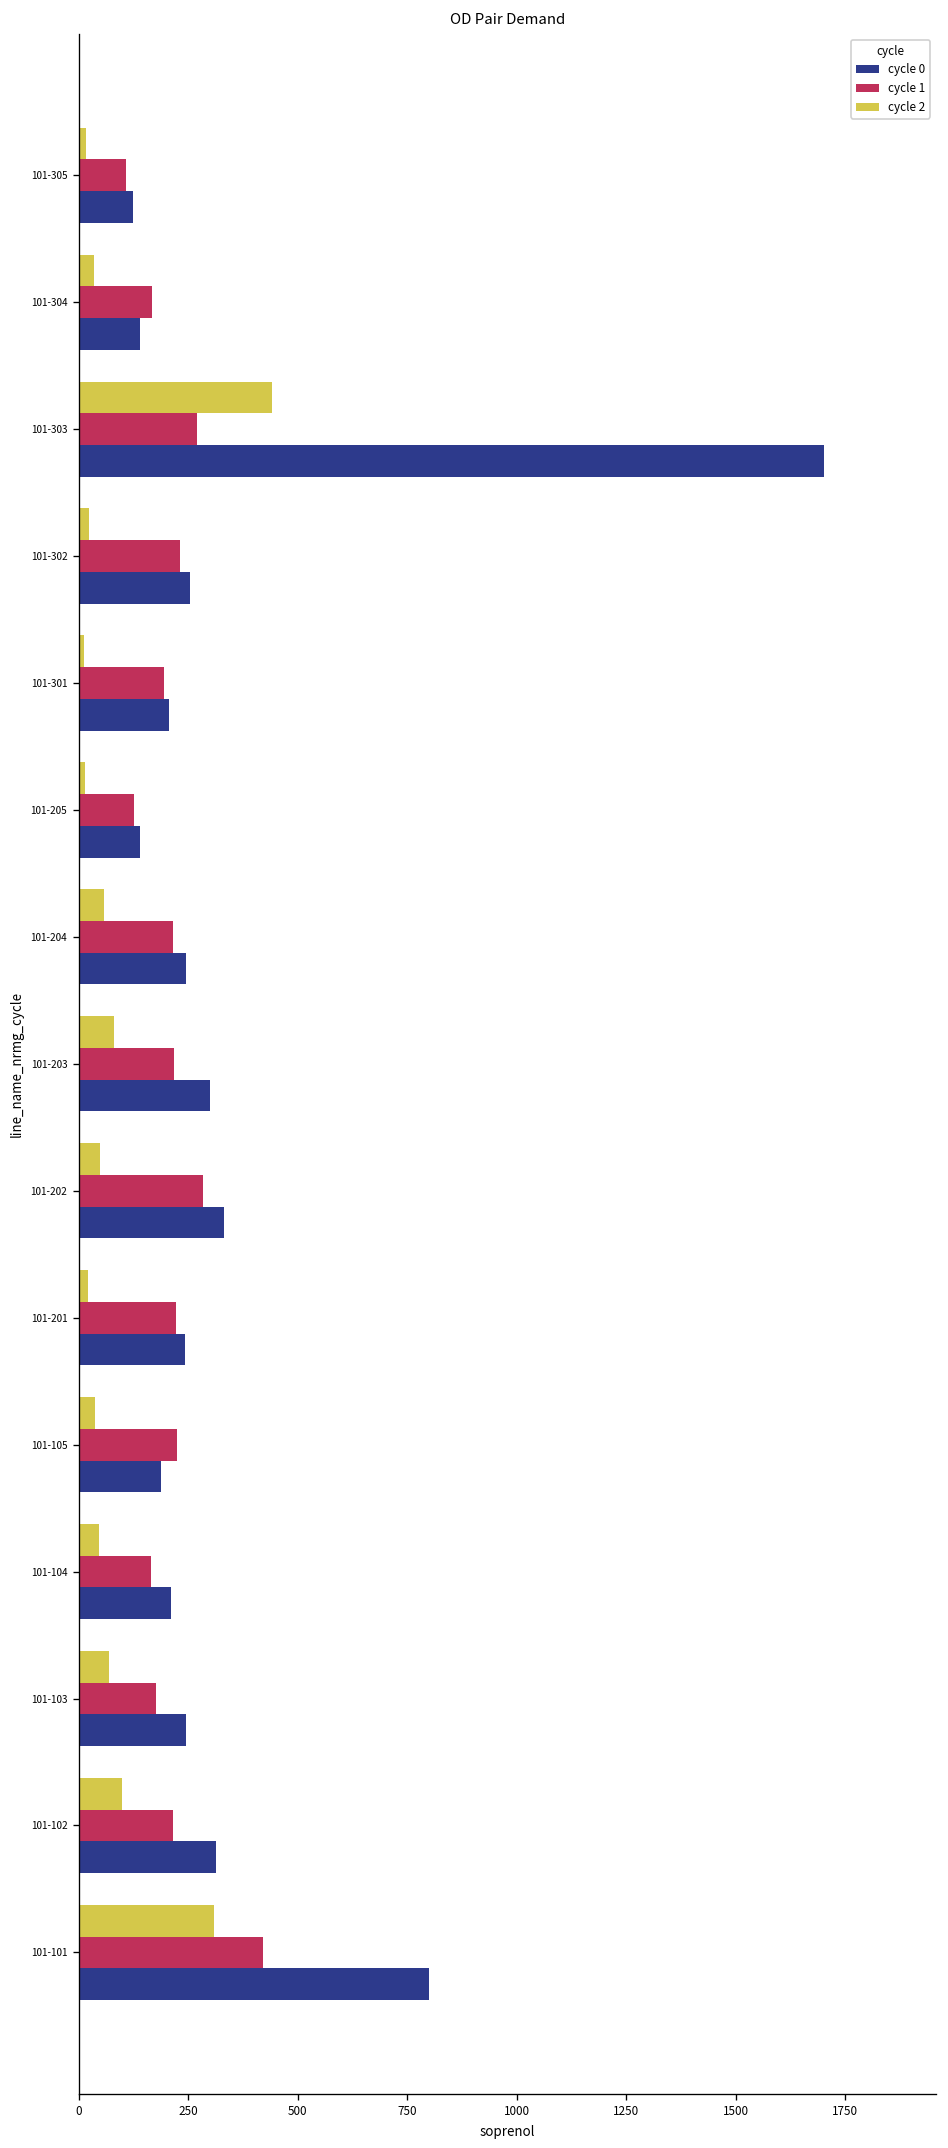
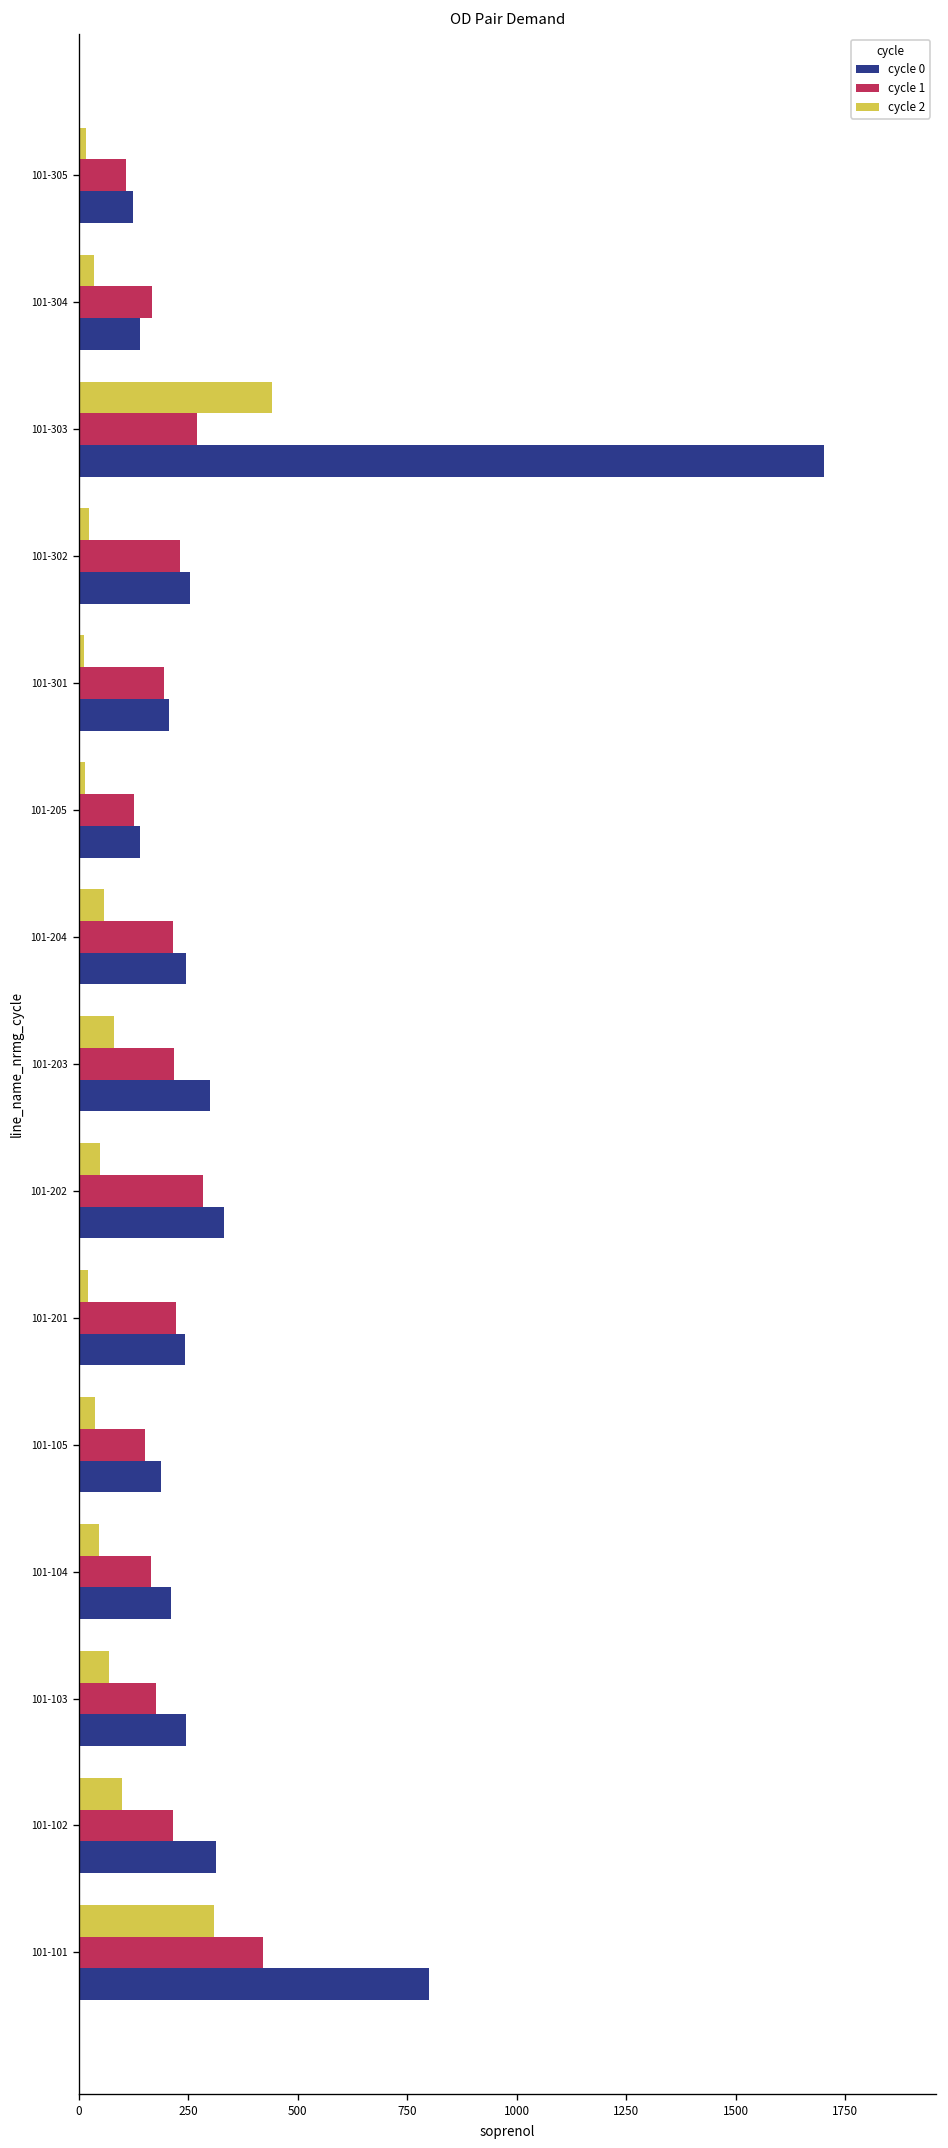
  {
    "cycle 0": {
      "101-305": 120,
      "101-304": 140,
      "101-303": 1700,
      "101-302": 250,
      "101-301": 210,
      "101-205": 140,
      "101-204": 240,
      "101-203": 300,
      "101-202": 330,
      "101-201": 240,
      "101-105": 190,
      "101-104": 210,
      "101-103": 240,
      "101-102": 310,
      "101-101": 800
    },
    "cycle 1": {
      "101-305": 110,
      "101-304": 170,
      "101-303": 270,
      "101-302": 230,
      "101-301": 190,
      "101-205": 130,
      "101-204": 210,
      "101-203": 220,
      "101-202": 280,
      "101-201": 220,
-     "101-105": 230,
+     "101-105": 150,
      "101-104": 160,
      "101-103": 180,
      "101-102": 210,
      "101-101": 420
    },
    "cycle 2": {
      "101-305": 20,
      "101-304": 30,
      "101-303": 440,
      "101-302": 20,
      "101-301": 10,
      "101-205": 10,
      "101-204": 60,
      "101-203": 80,
      "101-202": 50,
      "101-201": 20,
      "101-105": 40,
      "101-104": 50,
      "101-103": 70,
      "101-102": 100,
      "101-101": 310
    }
  }
